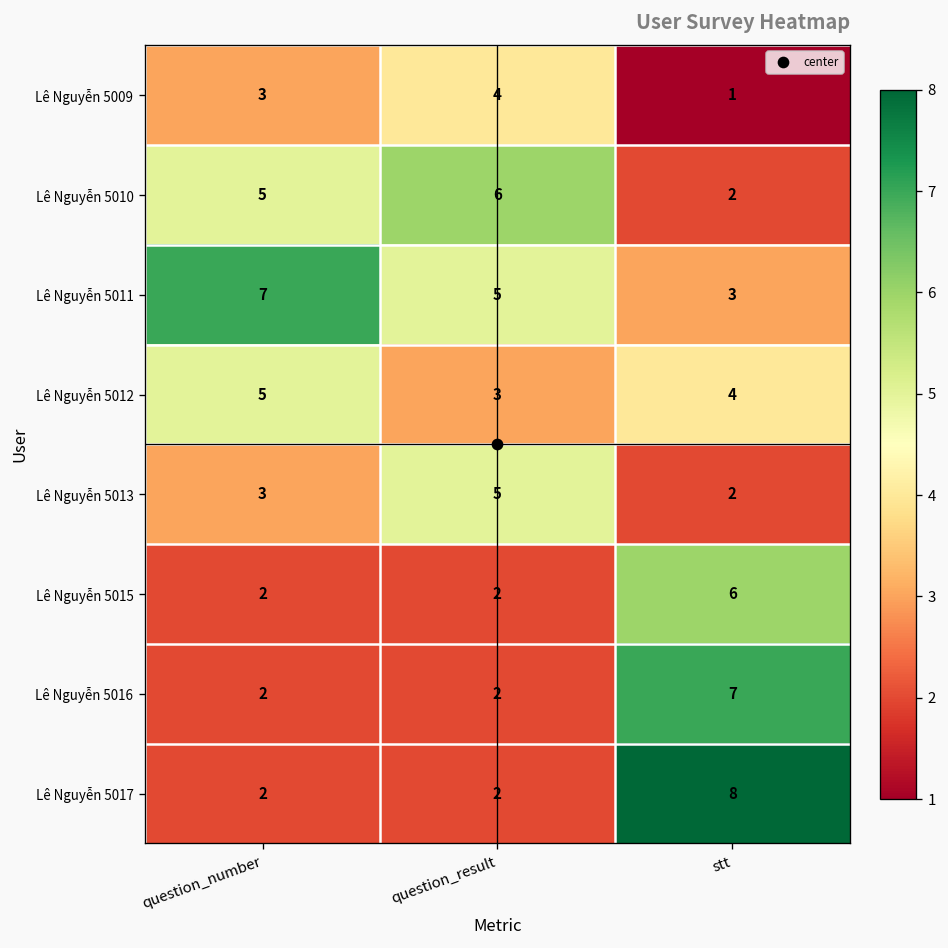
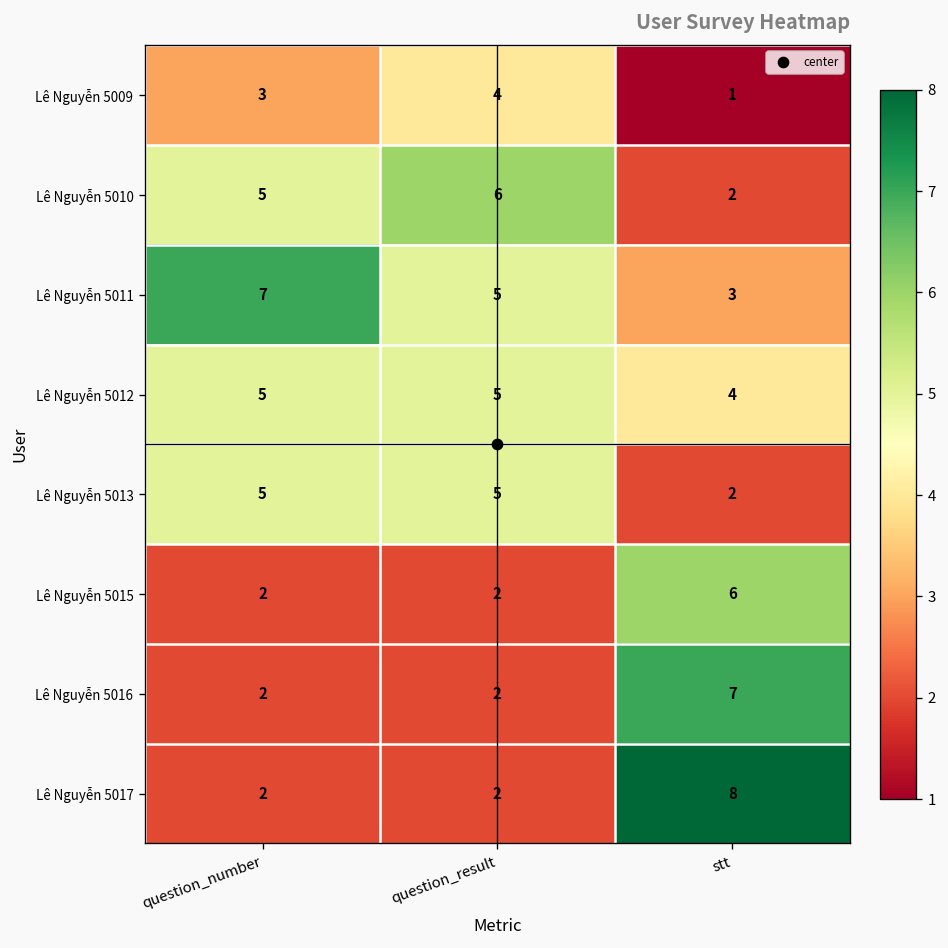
  {
    "Lê Nguyễn 5009": {
      "question_number": 3,
      "question_result": 4,
      "stt": 1
    },
    "Lê Nguyễn 5010": {
      "question_number": 5,
      "question_result": 6,
      "stt": 2
    },
    "Lê Nguyễn 5011": {
      "question_number": 7,
      "question_result": 5,
      "stt": 3
    },
    "Lê Nguyễn 5012": {
      "question_number": 5,
-     "question_result": 3,
+     "question_result": 5,
      "stt": 4
    },
    "Lê Nguyễn 5013": {
-     "question_number": 3,
+     "question_number": 5,
      "question_result": 5,
      "stt": 2
    },
    "Lê Nguyễn 5015": {
      "question_number": 2,
      "question_result": 2,
      "stt": 6
    },
    "Lê Nguyễn 5016": {
      "question_number": 2,
      "question_result": 2,
      "stt": 7
    },
    "Lê Nguyễn 5017": {
      "question_number": 2,
      "question_result": 2,
      "stt": 8
    }
  }
